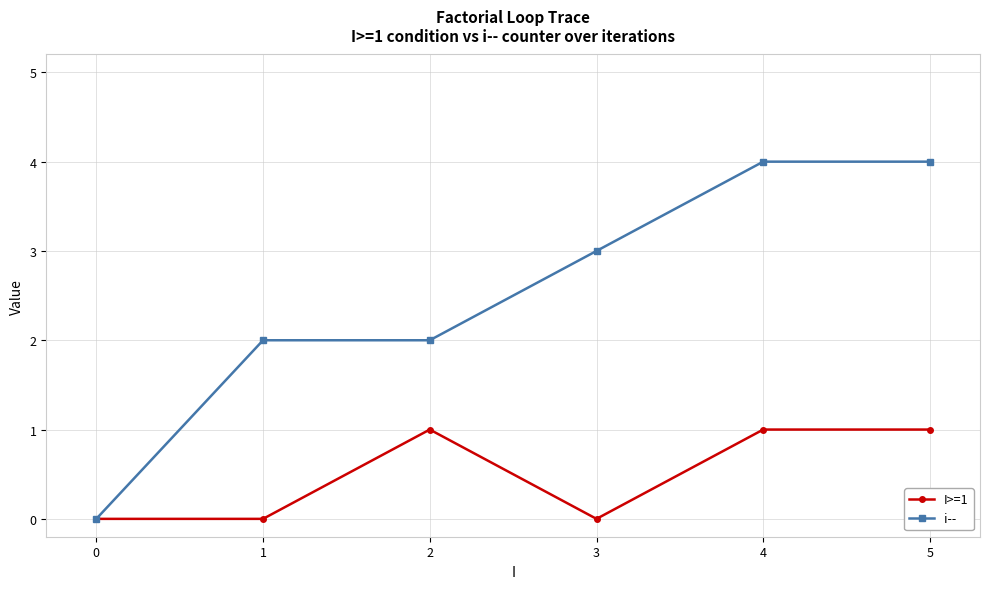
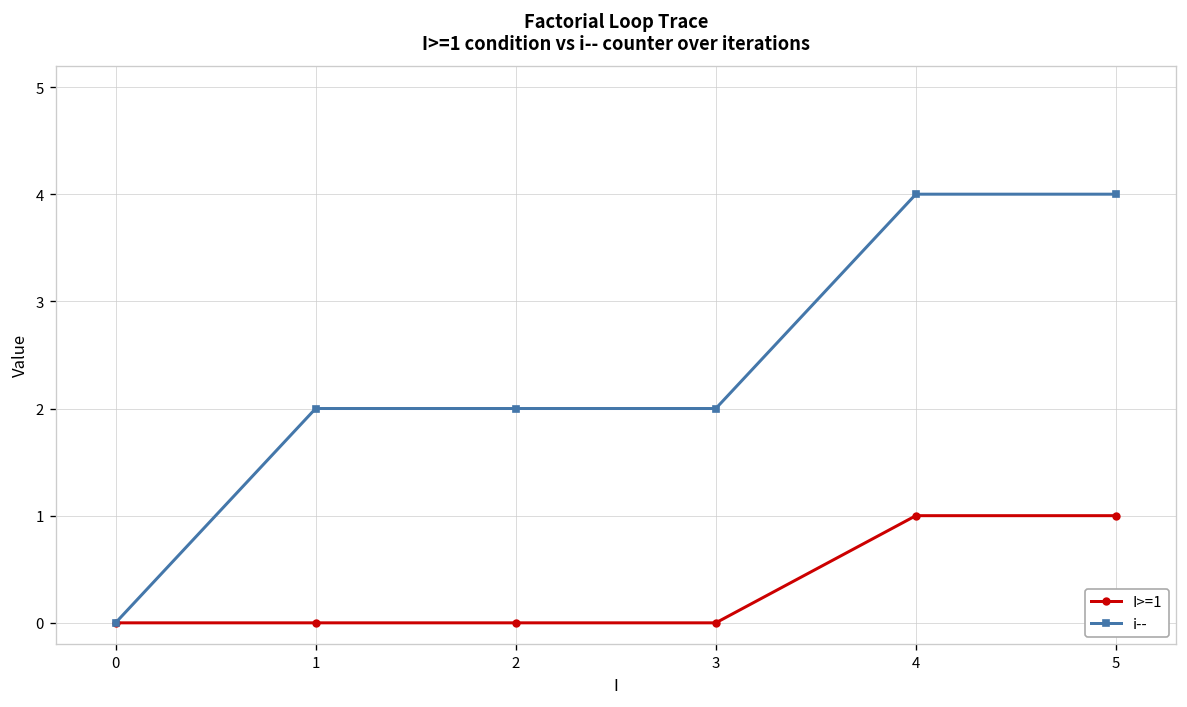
  {
    "I>=1": {
      "1": 0,
-     "2": 1,
+     "2": 0,
      "3": 0,
      "4": 1,
      "5": 1
    },
    "i--": {
      "1": 2,
      "2": 2,
-     "3": 3,
+     "3": 2,
      "4": 4,
      "5": 4
    }
  }
